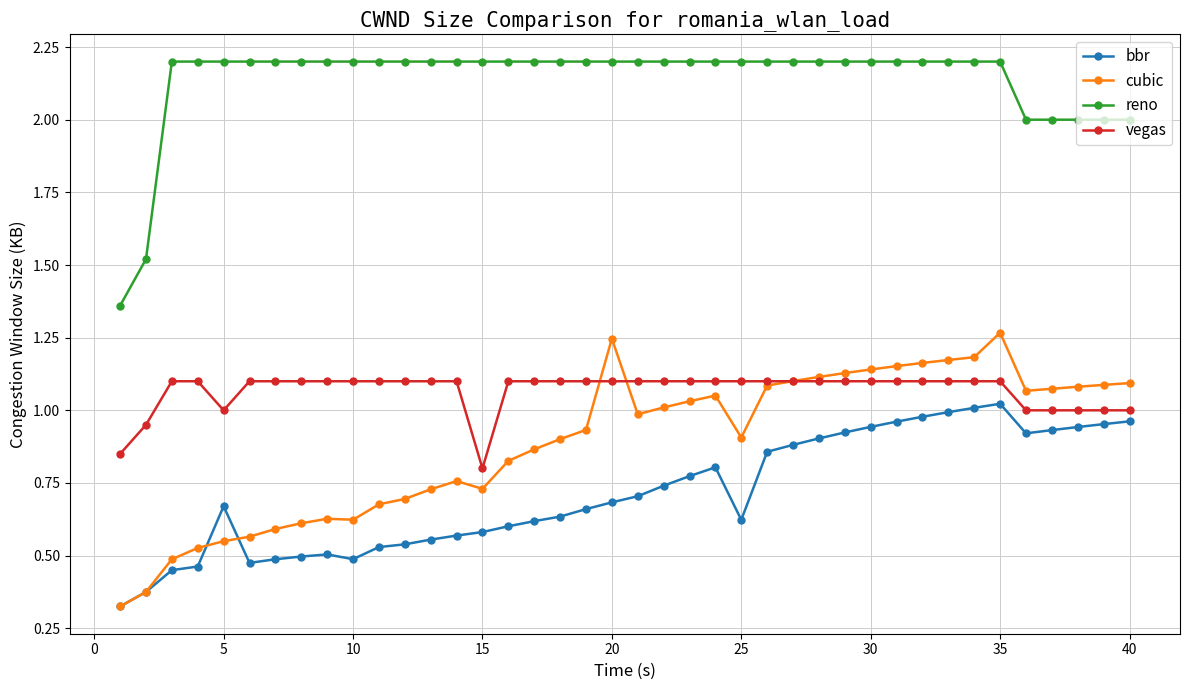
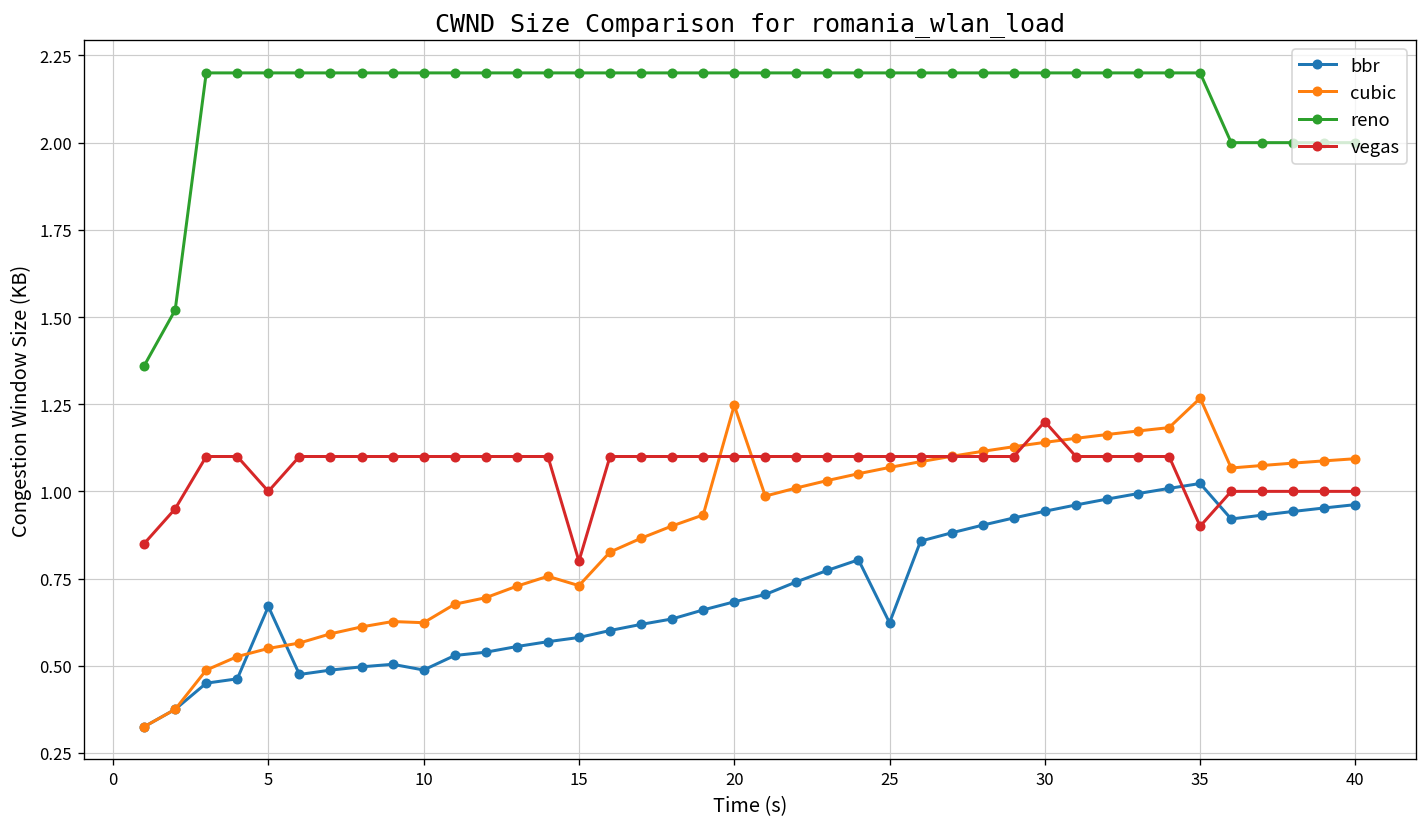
  {
    "bbr": {
      "5": 0.67,
      "10": 0.49,
      "15": 0.58,
      "20": 0.68,
      "25": 0.62,
      "30": 0.94,
      "35": 1.02,
      "40": 0.96
    },
    "cubic": {
      "5": 0.55,
      "10": 0.62,
      "15": 0.73,
      "20": 1.25,
-     "25": 0.91,
+     "25": 1.07,
      "30": 1.14,
      "35": 1.27,
      "40": 1.09
    },
    "reno": {
      "5": 2.20,
      "10": 2.20,
      "15": 2.20,
      "20": 2.20,
      "25": 2.20,
      "30": 2.20,
      "35": 2.20
    },
    "vegas": {
      "5": 1.0,
      "10": 1.1,
      "15": 0.8,
      "20": 1.1,
      "25": 1.1,
-     "30": 1.1,
-     "35": 1.1,
+     "30": 1.2,
+     "35": 0.9,
      "40": 1.0
    }
  }
